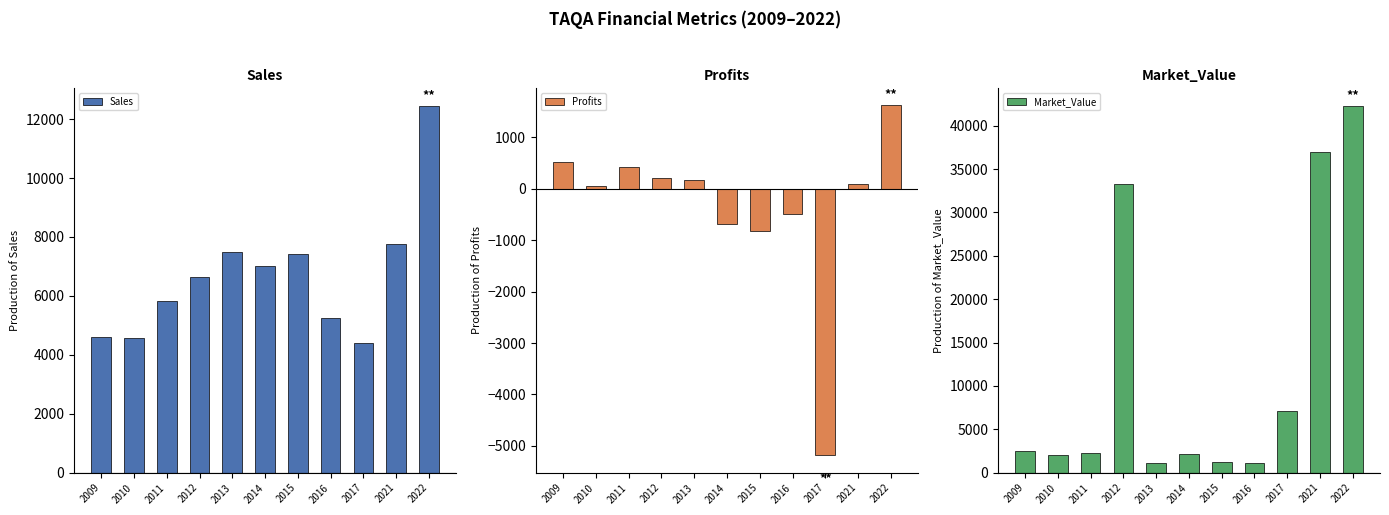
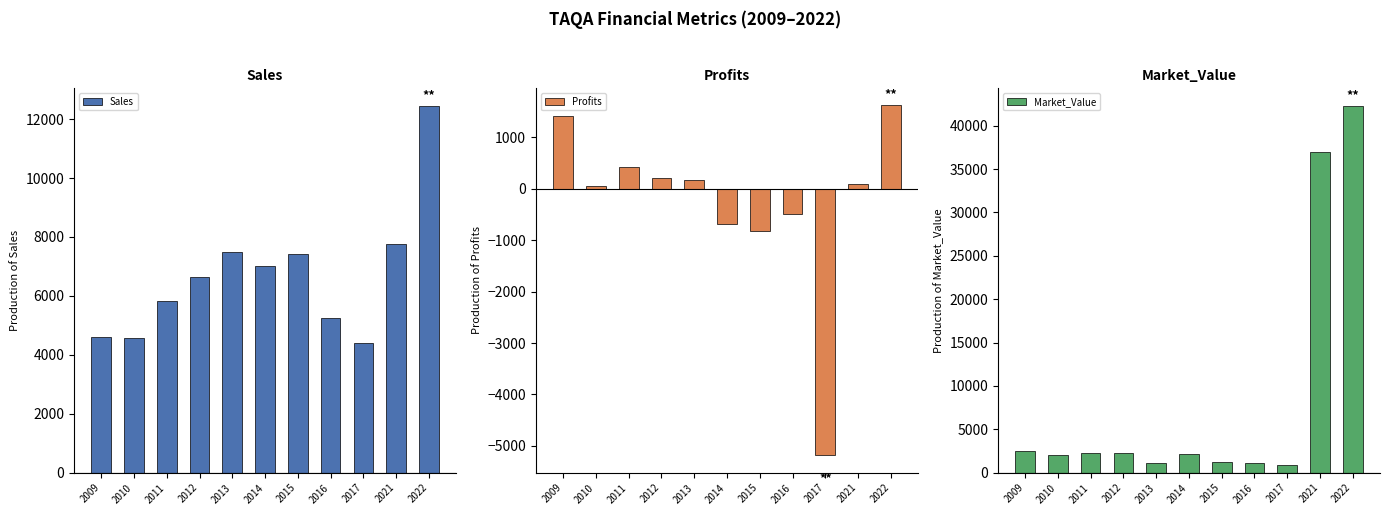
  {
    "Sales": {
      "2009": 4600,
      "2010": 4600,
      "2011": 5800,
      "2012": 6600,
      "2013": 7500,
      "2014": 7000,
      "2015": 7400,
      "2016": 5300,
      "2017": 4400,
      "2021": 7700,
      "2022": 12400
    },
    "Profits": {
-     "2009": 500,
+     "2009": 1400,
      "2010": 100,
      "2011": 400,
      "2012": 200,
      "2013": 200,
      "2014": -700,
      "2015": -800,
      "2016": -500,
      "2017": -5200,
      "2021": 100,
      "2022": 1600
    },
    "Market_Value": {
      "2009": 3000,
      "2010": 2000,
      "2011": 2000,
-     "2012": 33000,
+     "2012": 2000,
      "2013": 1000,
      "2014": 2000,
      "2015": 1000,
      "2016": 1000,
-     "2017": 7000,
+     "2017": 1000,
      "2021": 37000,
      "2022": 42000
    }
  }
